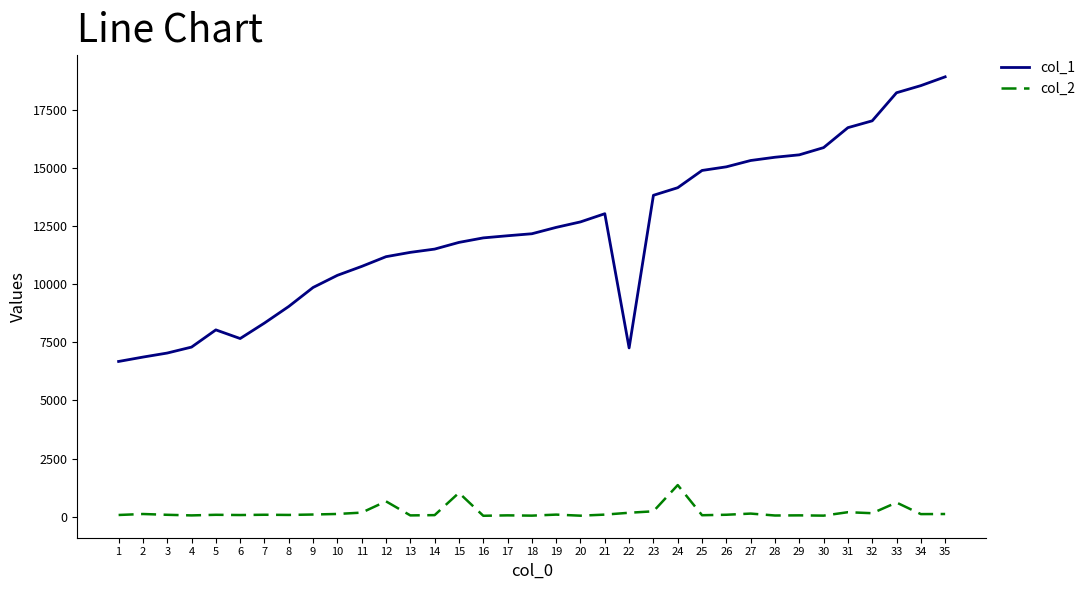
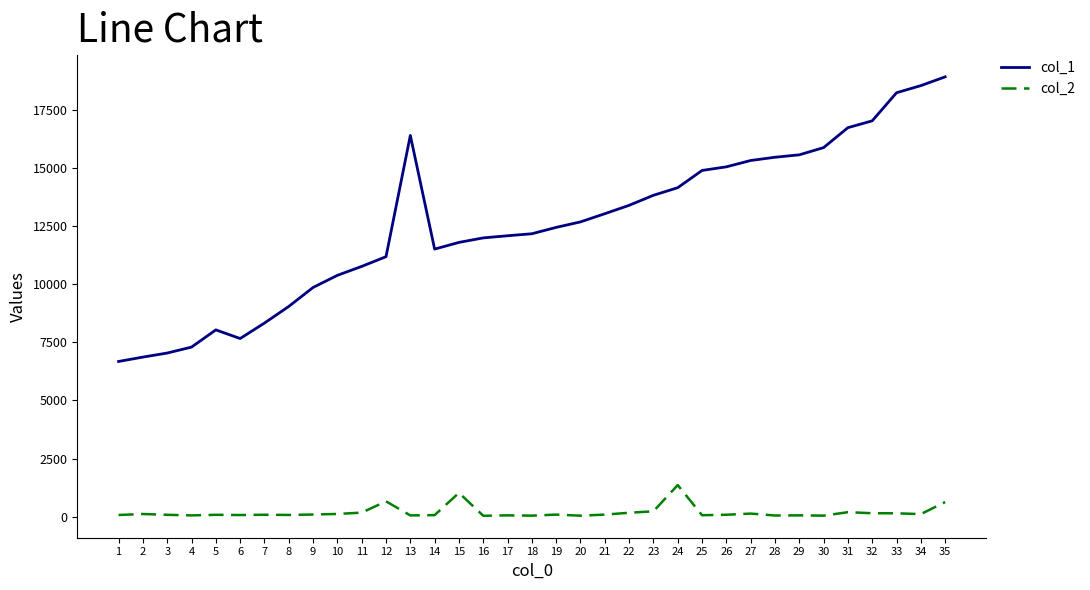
  {
    "col_1": {
      "1": 6700,
      "2": 6900,
      "3": 7000,
      "4": 7300,
      "5": 8000,
      "6": 7700,
      "7": 8300,
      "8": 9000,
      "9": 9900,
      "10": 10400,
      "11": 10800,
      "12": 11200,
-     "13": 11400,
+     "13": 16400,
      "14": 11500,
      "15": 11800,
      "16": 12000,
      "17": 12100,
      "18": 12200,
      "19": 12400,
      "20": 12700,
      "21": 13000,
-     "22": 7300,
+     "22": 13400,
      "23": 13800,
      "24": 14200,
      "25": 14900,
      "26": 15000,
      "27": 15300,
      "28": 15500,
      "29": 15600,
      "30": 15900,
      "31": 16700,
      "32": 17000,
      "33": 18200,
      "34": 18500,
      "35": 18900
    },
    "col_2": {
      "1": 100,
      "2": 100,
      "3": 100,
      "4": 100,
      "5": 100,
      "6": 100,
      "7": 100,
      "8": 100,
      "9": 100,
      "10": 100,
      "11": 200,
      "12": 700,
      "13": 100,
      "14": 100,
      "15": 1000,
      "16": 0,
      "17": 100,
      "18": 0,
      "19": 100,
      "20": 0,
      "21": 100,
      "22": 200,
      "23": 200,
      "24": 1400,
      "25": 100,
      "26": 100,
      "27": 100,
      "28": 100,
      "29": 100,
      "30": 0,
      "31": 200,
      "32": 200,
-     "33": 600,
+     "33": 100,
      "34": 100,
-     "35": 100
+     "35": 600
    }
  }
